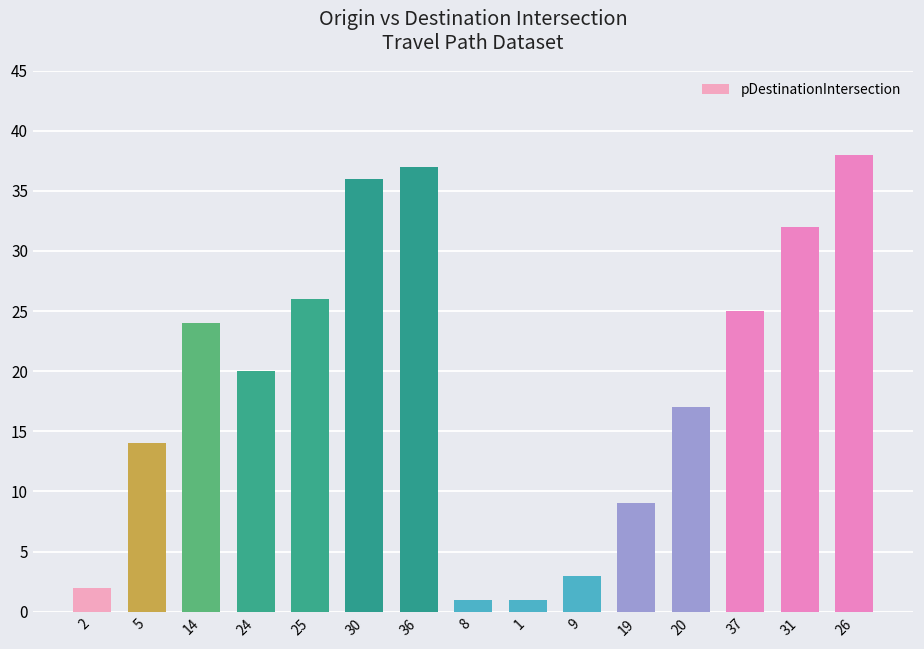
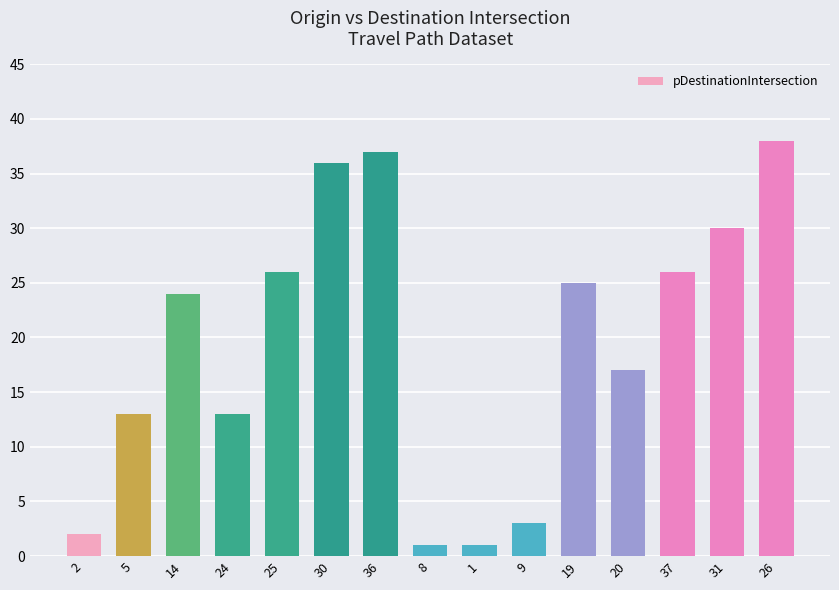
  {
    "2": 2,
-   "5": 14,
+   "5": 13,
    "14": 24,
-   "24": 20,
+   "24": 13,
    "25": 26,
    "30": 36,
    "36": 37,
    "8": 1,
    "1": 1,
    "9": 3,
-   "19": 9,
+   "19": 25,
    "20": 17,
-   "37": 25,
-   "31": 32,
+   "37": 26,
+   "31": 30,
    "26": 38
  }
